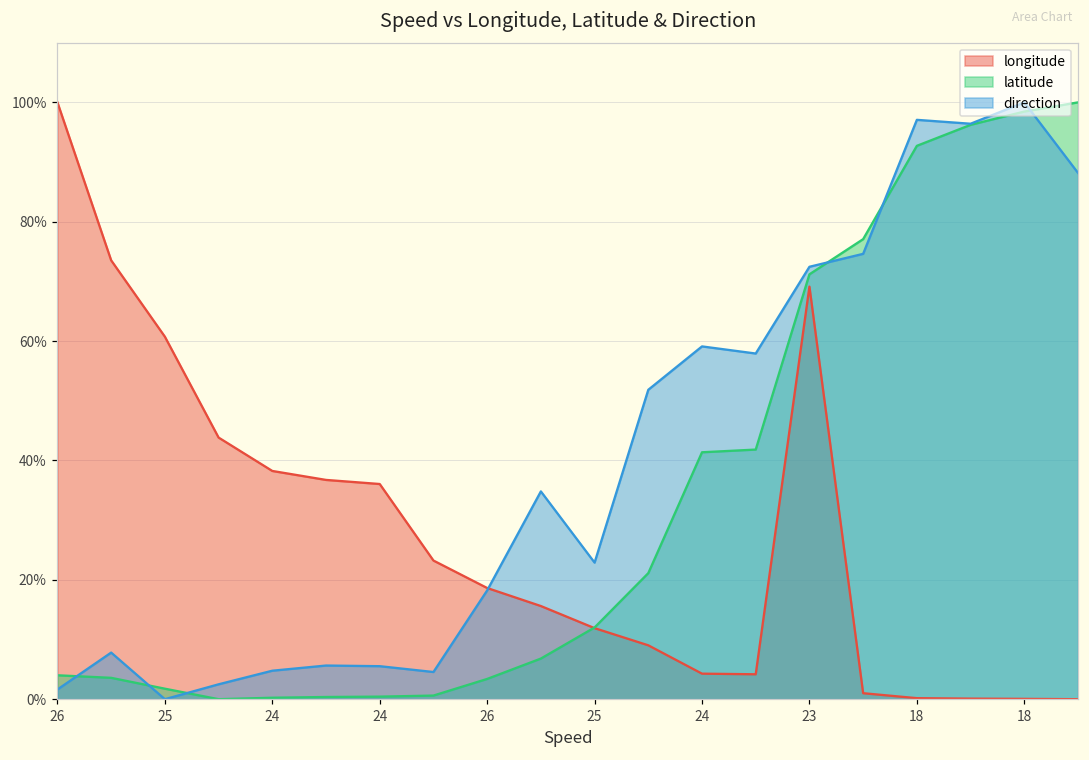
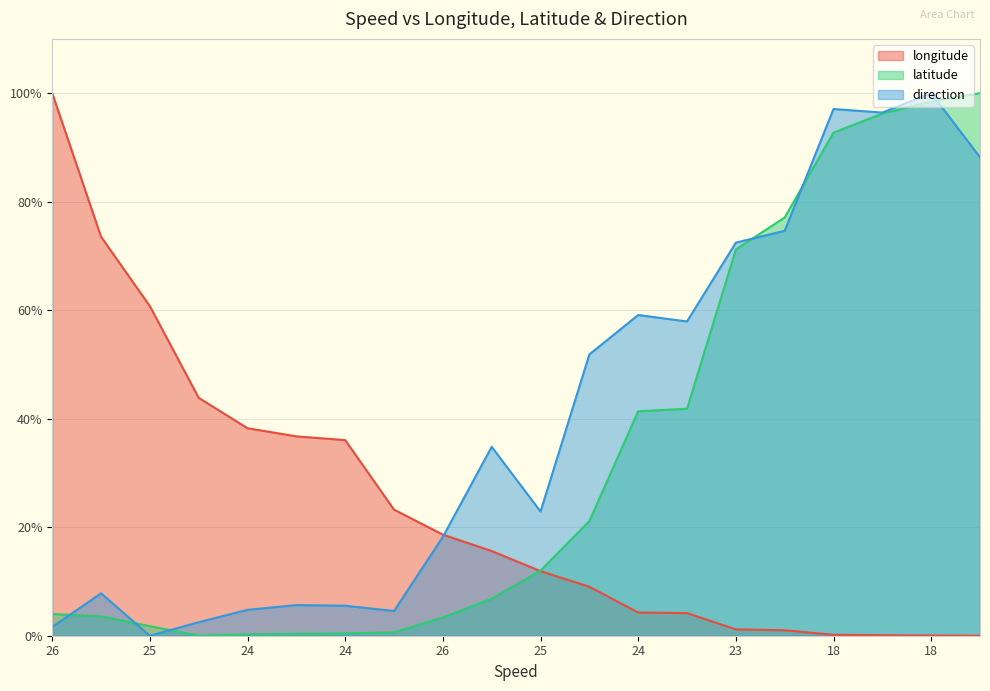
  {
    "longitude": {
-     "23": "69%"
+     "23": "1%"
    },
    "latitude": {
      "23": "71%"
    },
    "direction": {
      "23": "72%"
    }
  }
